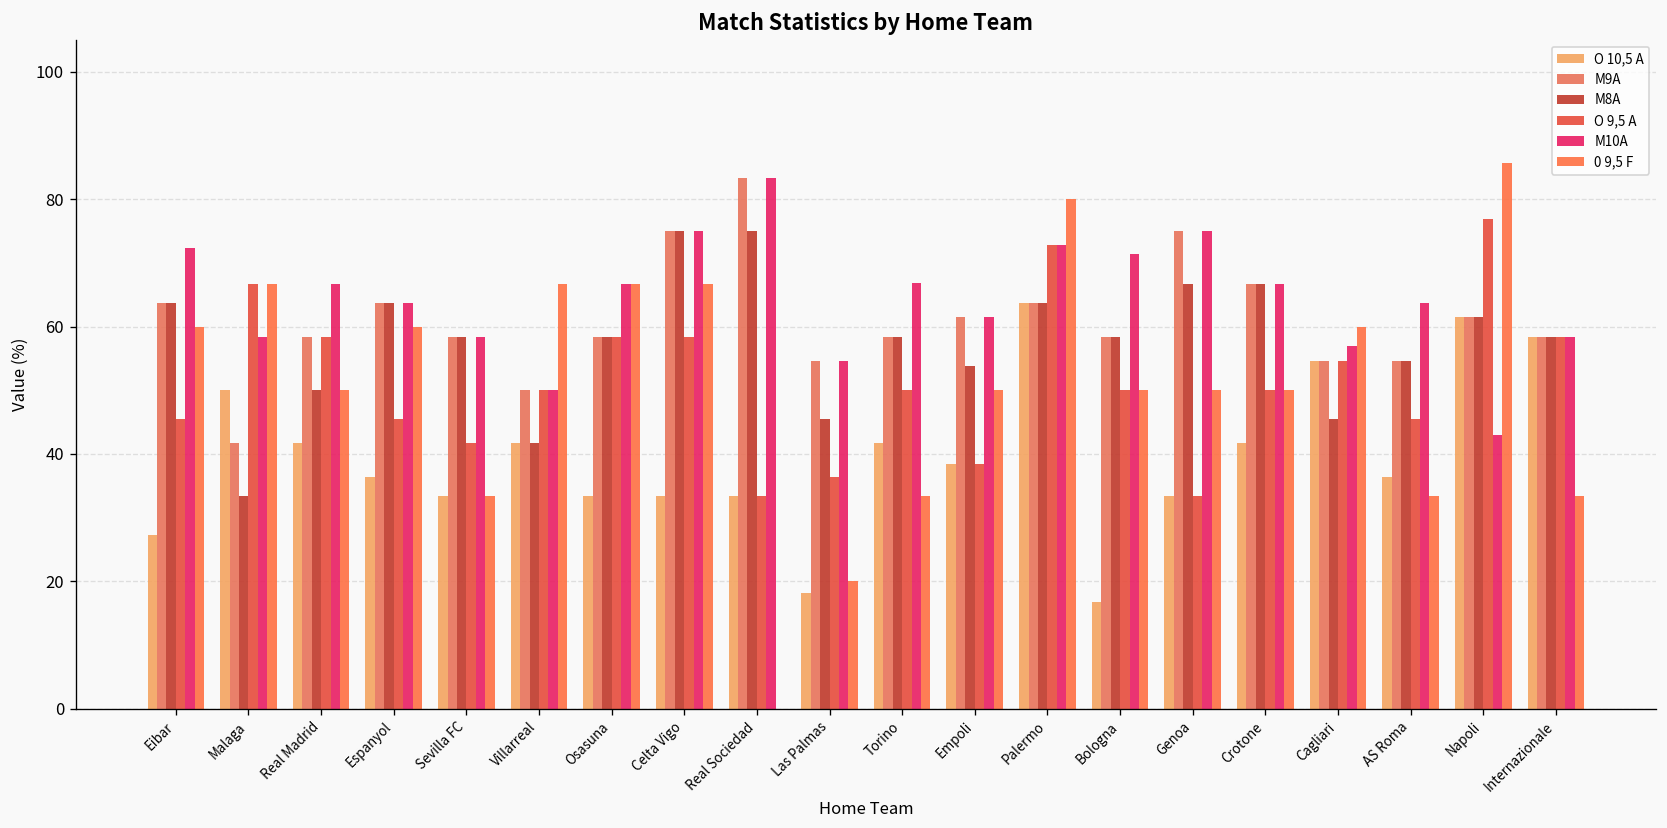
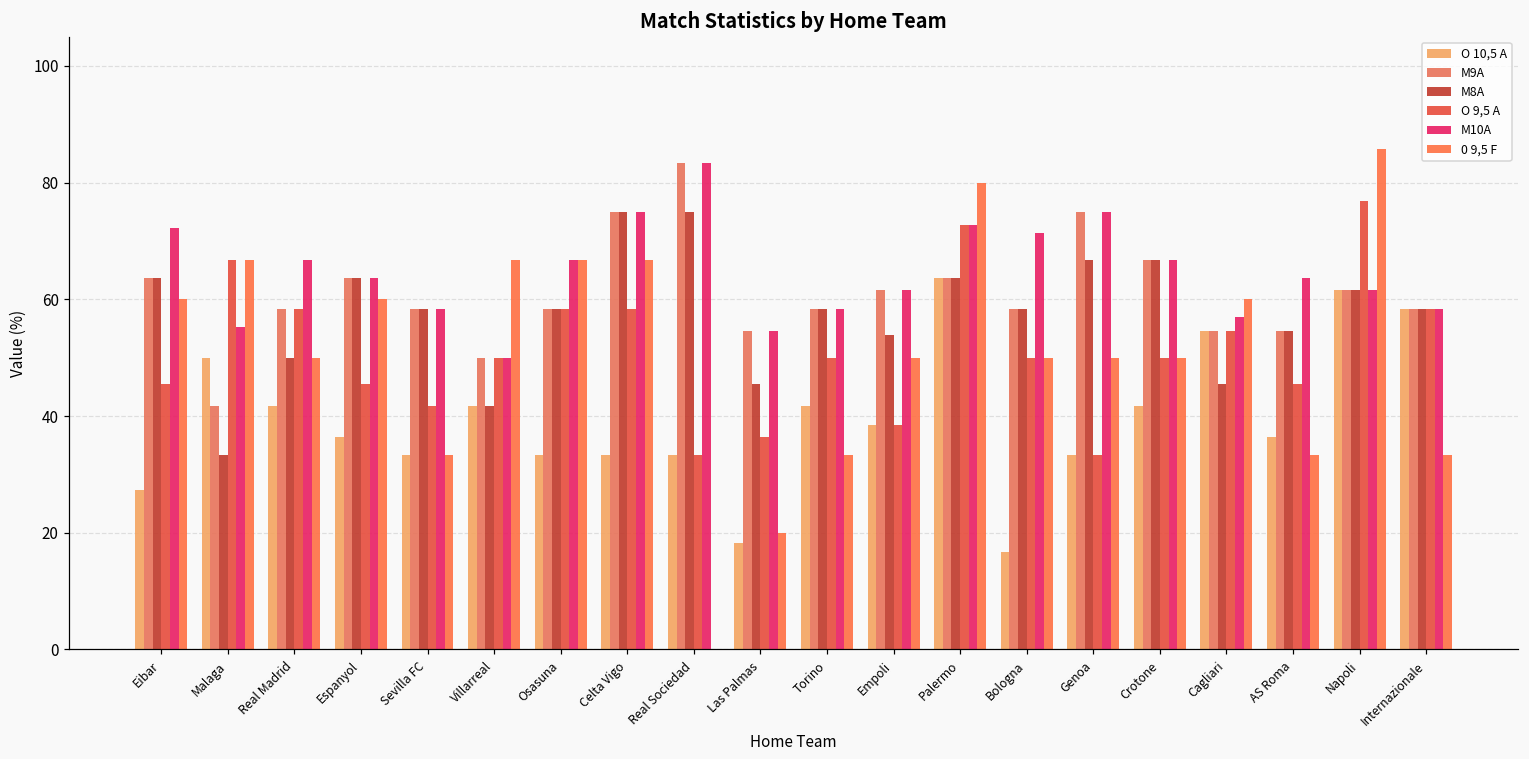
  {
    "M10A": {
      "Eibar": 72,
-     "Malaga": 58,
+     "Malaga": 55,
      "Real Madrid": 67,
      "Espanyol": 64,
      "Sevilla FC": 58,
      "Villarreal": 50,
      "Osasuna": 67,
      "Celta Vigo": 75,
      "Real Sociedad": 83,
      "Las Palmas": 55,
-     "Torino": 67,
+     "Torino": 58,
      "Empoli": 62,
      "Palermo": 73,
      "Bologna": 71,
      "Genoa": 75,
      "Crotone": 67,
      "Cagliari": 57,
      "AS Roma": 64,
-     "Napoli": 43,
+     "Napoli": 62,
      "Internazionale": 58
    }
  }
